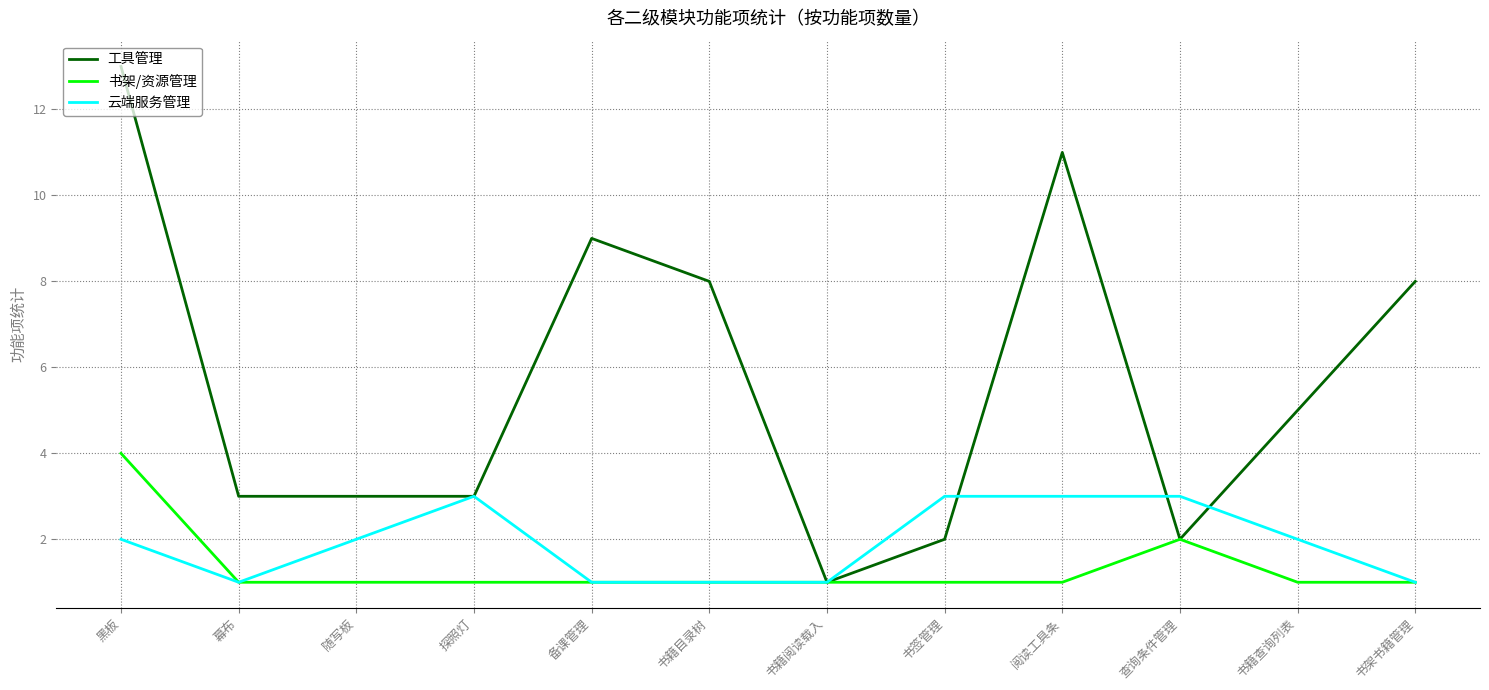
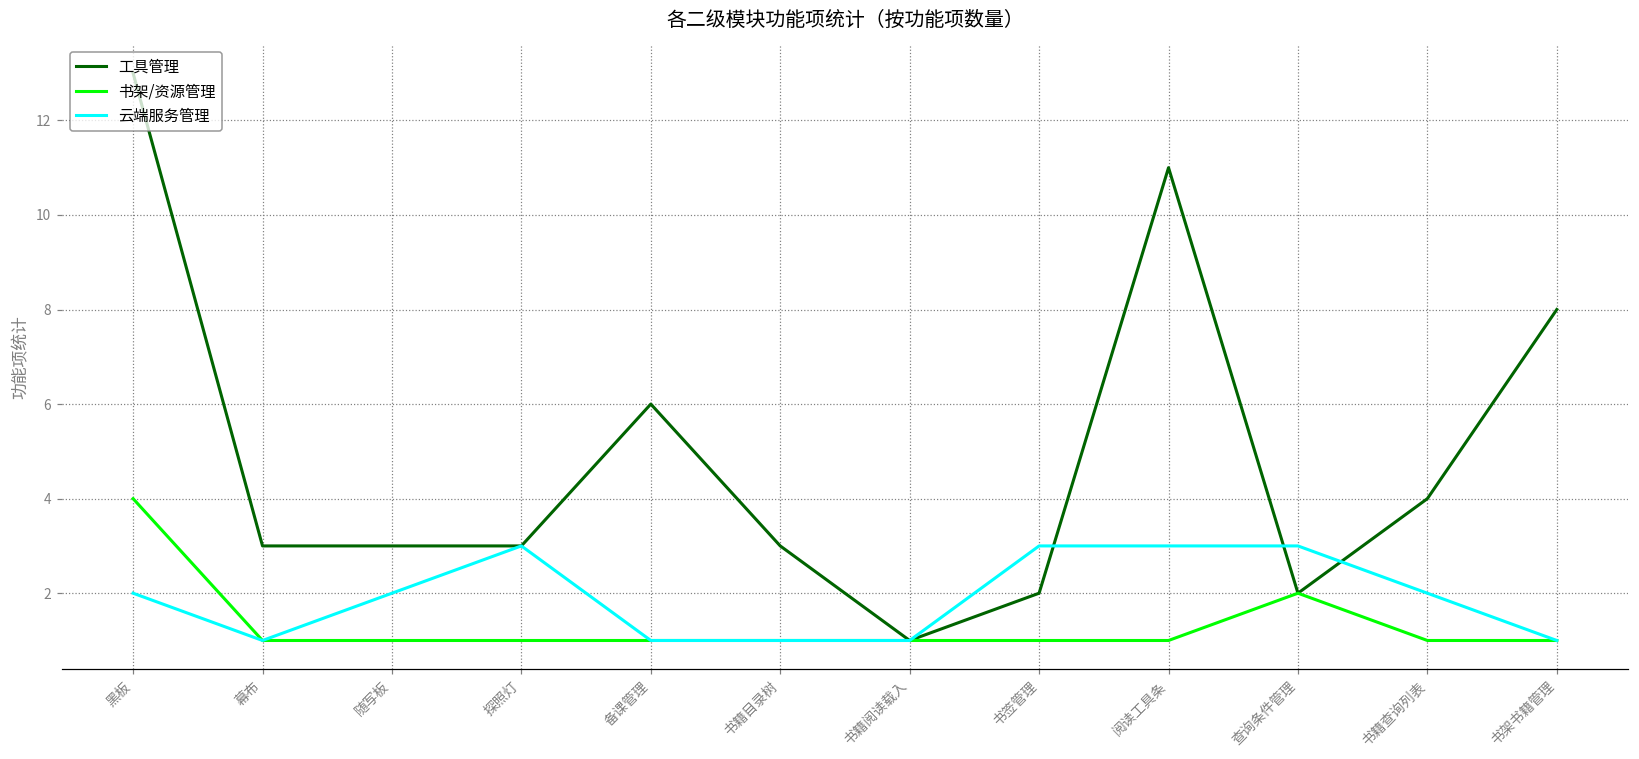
  {
    "工具管理": {
      "幕布": 3,
      "随写板": 3,
-     "备课管理": 9,
-     "书籍目录树": 8,
+     "备课管理": 6,
+     "书籍目录树": 3,
      "书签管理": 2,
      "阅读工具条": 11,
-     "书籍查询列表": 5,
+     "书籍查询列表": 4,
      "书架书籍管理": 8
    },
    "书架/资源管理": {
      "黑板": 4,
      "随写板": 1,
      "探照灯": 1,
      "书签管理": 1,
      "阅读工具条": 1,
      "书籍查询列表": 1
    },
    "云端服务管理": {
      "黑板": 2,
      "随写板": 2,
      "书签管理": 3,
      "阅读工具条": 3,
      "查询条件管理": 3,
      "书籍查询列表": 2
    }
  }
